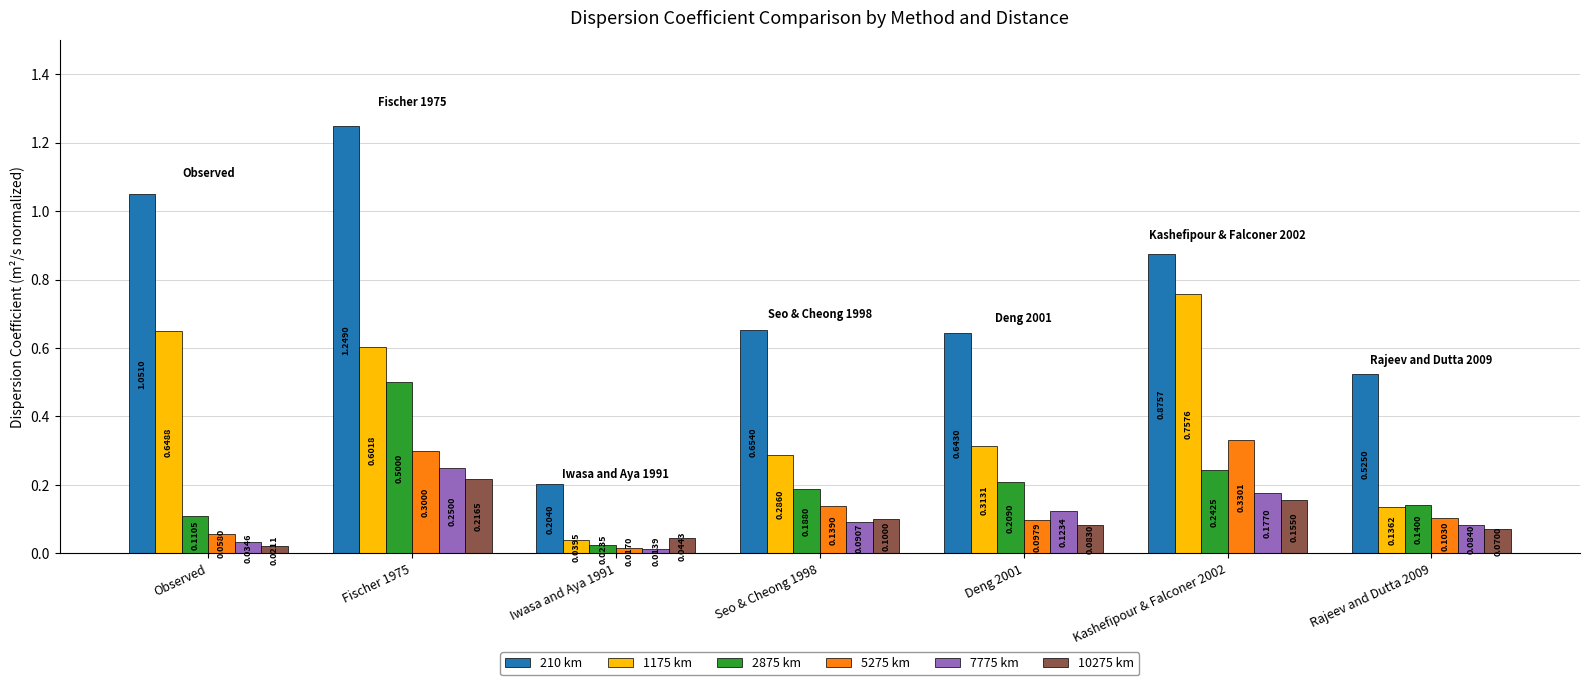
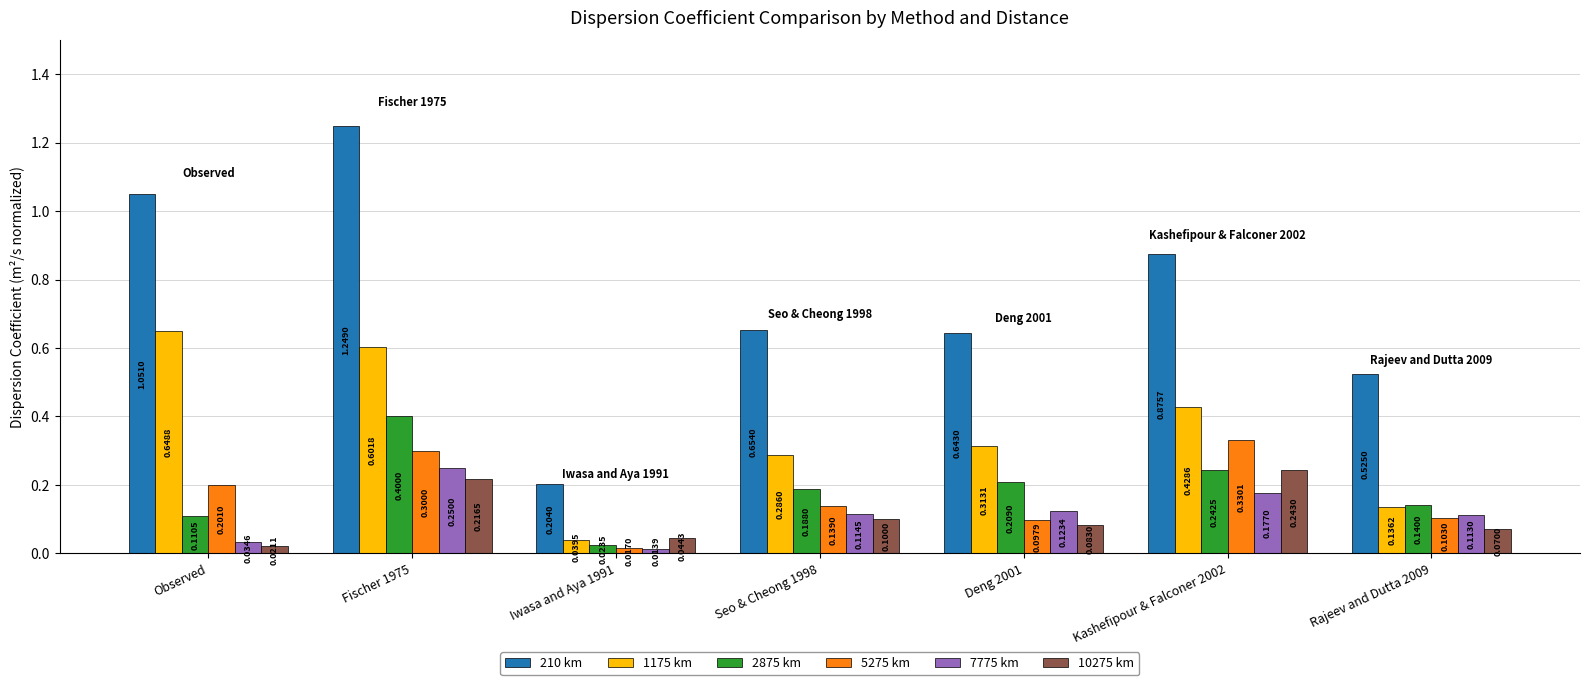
  {
    "210 km": {
      "Observed": 1.0510,
      "Fischer 1975": 1.2490,
      "Iwasa and Aya 1991": 0.2040,
      "Seo & Cheong 1998": 0.6540,
      "Deng 2001": 0.6430,
      "Kashefipour & Falconer 2002": 0.8757,
      "Rajeev and Dutta 2009": 0.5250
    },
    "1175 km": {
      "Observed": 0.6488,
      "Fischer 1975": 0.6018,
      "Iwasa and Aya 1991": 0.0395,
      "Seo & Cheong 1998": 0.2860,
      "Deng 2001": 0.3131,
-     "Kashefipour & Falconer 2002": 0.7576,
+     "Kashefipour & Falconer 2002": 0.4286,
      "Rajeev and Dutta 2009": 0.1362
    },
    "2875 km": {
      "Observed": 0.1105,
-     "Fischer 1975": 0.5000,
+     "Fischer 1975": 0.4000,
      "Iwasa and Aya 1991": 0.0235,
      "Seo & Cheong 1998": 0.1880,
      "Deng 2001": 0.2090,
      "Kashefipour & Falconer 2002": 0.2425,
      "Rajeev and Dutta 2009": 0.1400
    },
    "5275 km": {
-     "Observed": 0.0580,
+     "Observed": 0.2010,
      "Fischer 1975": 0.3000,
      "Iwasa and Aya 1991": 0.0170,
      "Seo & Cheong 1998": 0.1390,
      "Deng 2001": 0.0979,
      "Kashefipour & Falconer 2002": 0.3301,
      "Rajeev and Dutta 2009": 0.1030
    },
    "7775 km": {
      "Observed": 0.0346,
      "Fischer 1975": 0.2500,
      "Iwasa and Aya 1991": 0.0139,
-     "Seo & Cheong 1998": 0.0907,
+     "Seo & Cheong 1998": 0.1145,
      "Deng 2001": 0.1234,
      "Kashefipour & Falconer 2002": 0.1770,
-     "Rajeev and Dutta 2009": 0.0840
+     "Rajeev and Dutta 2009": 0.1130
    },
    "10275 km": {
      "Observed": 0.0211,
      "Fischer 1975": 0.2165,
      "Iwasa and Aya 1991": 0.0443,
      "Seo & Cheong 1998": 0.1000,
      "Deng 2001": 0.0830,
-     "Kashefipour & Falconer 2002": 0.1550,
+     "Kashefipour & Falconer 2002": 0.2430,
      "Rajeev and Dutta 2009": 0.0700
    }
  }
